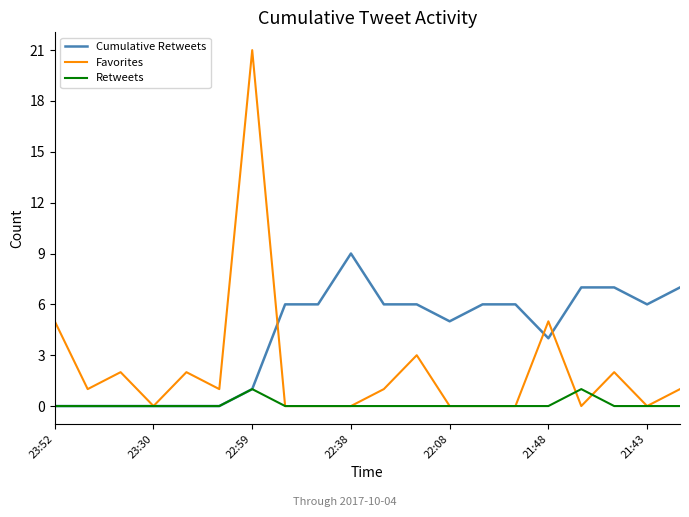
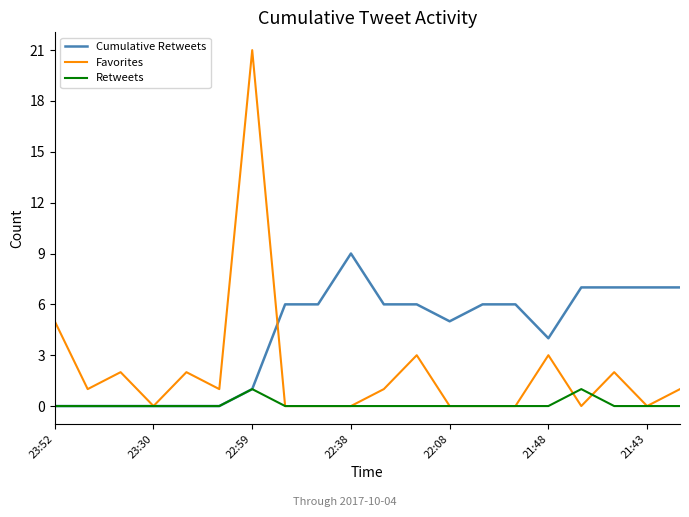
  {
    "Cumulative Retweets": {
      "22:38": 9,
      "22:08": 5,
      "21:48": 4,
-     "21:43": 6
+     "21:43": 7
    },
    "Favorites": {
      "23:52": 5,
      "22:59": 21,
-     "21:48": 5
+     "21:48": 3
    },
    "Retweets": {
      "21:48": 0
    }
  }
